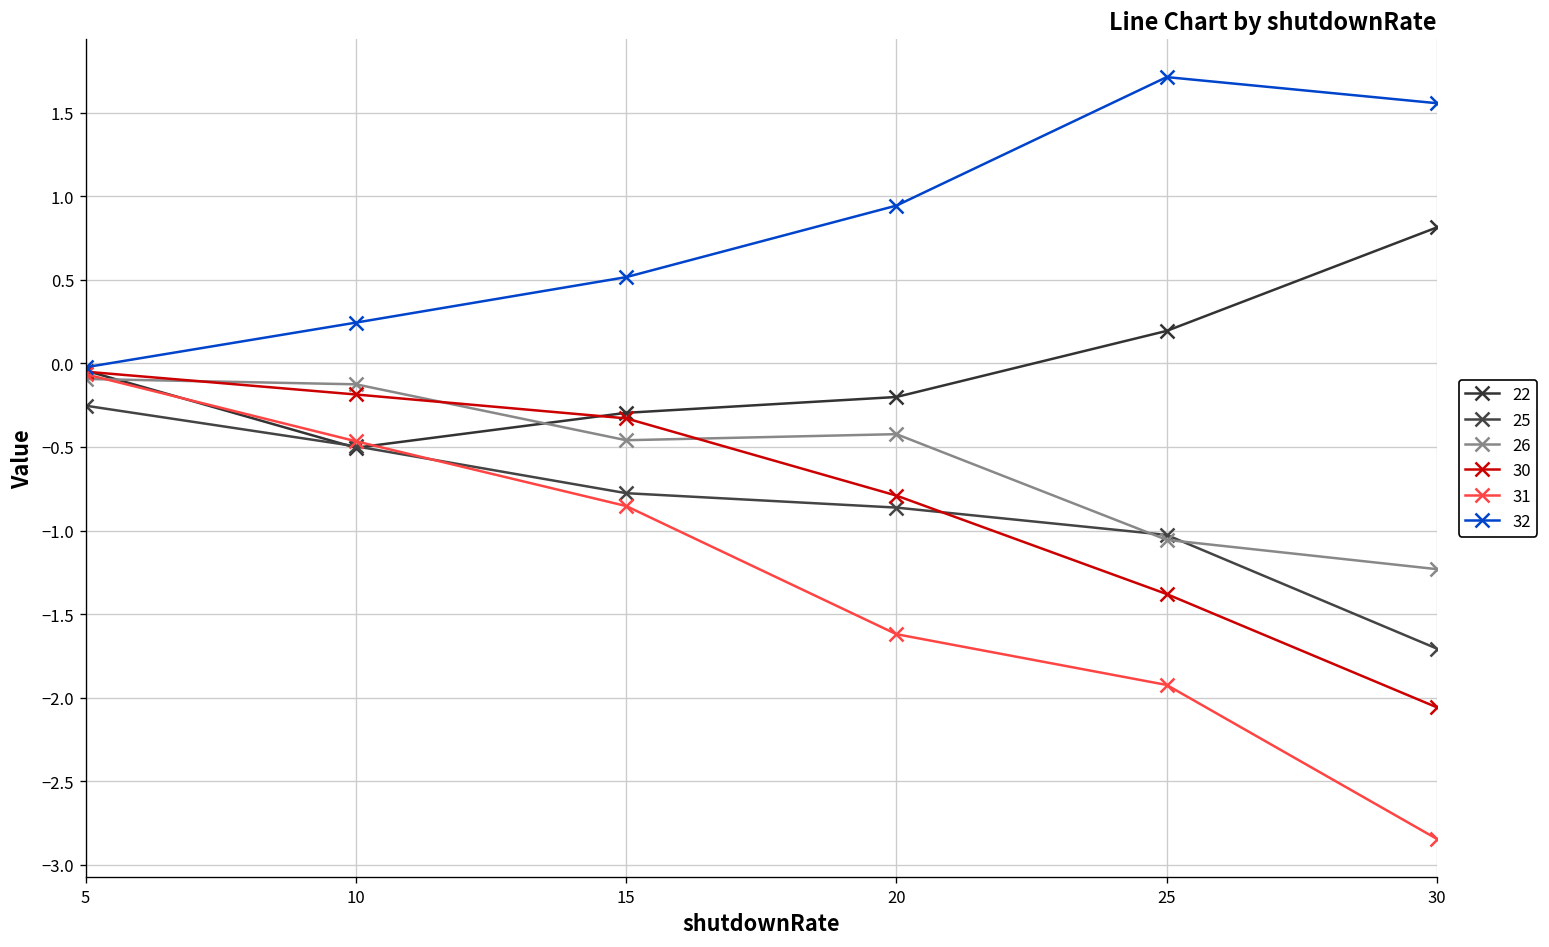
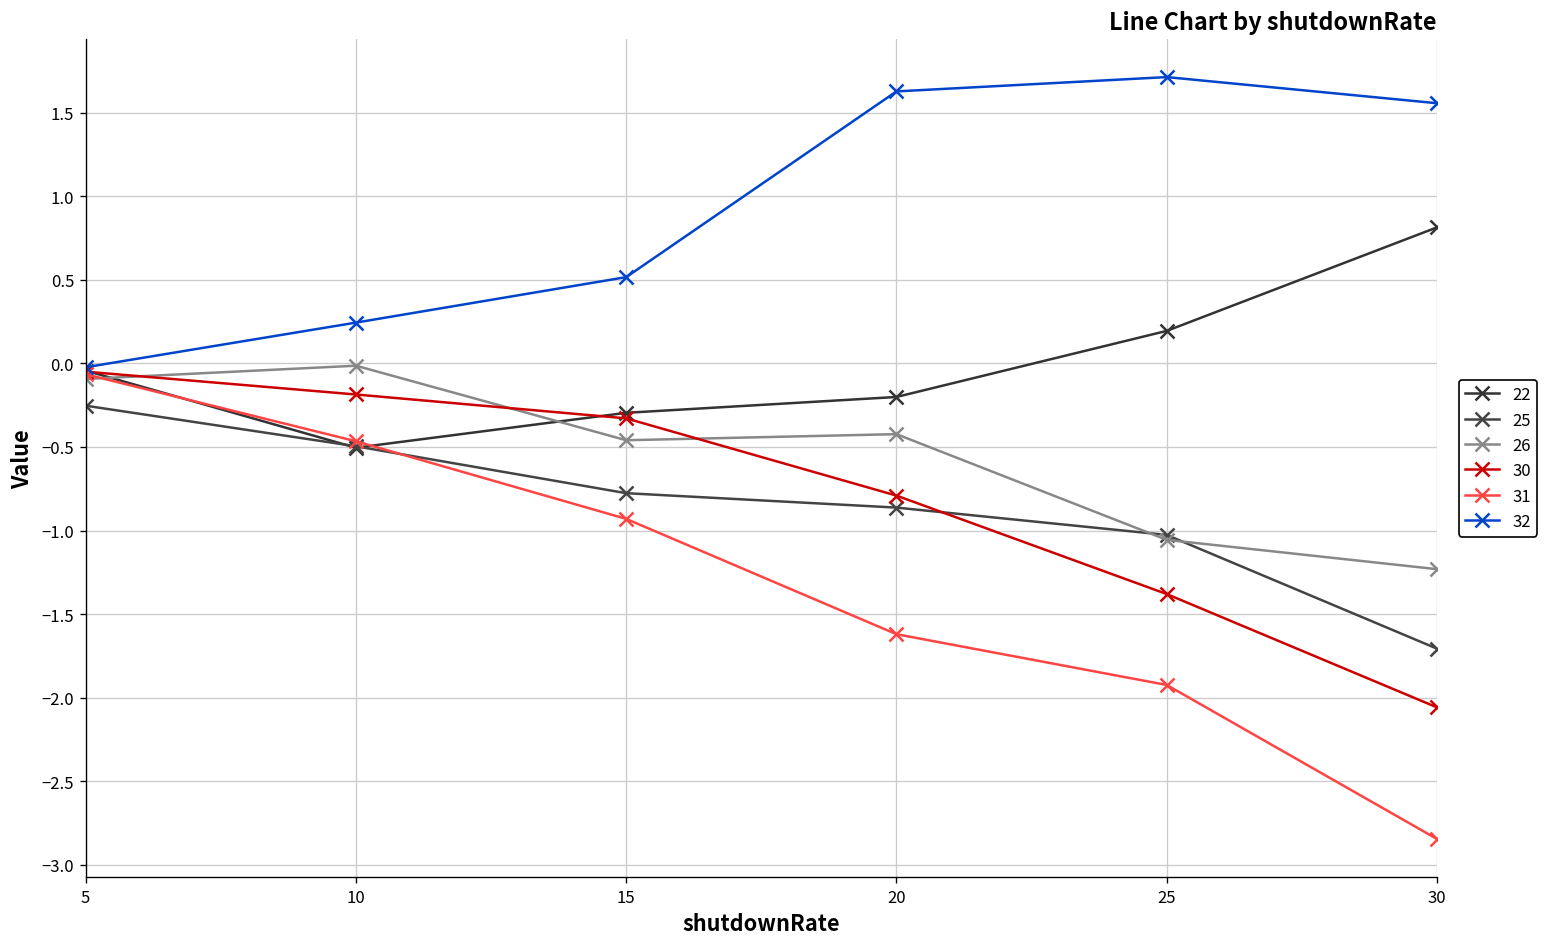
  {
    "26": {
      "5": -0.09,
-     "10": -0.13,
+     "10": -0.01,
      "15": -0.46,
      "20": -0.42,
      "25": -1.06,
      "30": -1.23
    },
    "30": {
      "10": -0.19,
      "15": -0.33,
      "20": -0.79,
      "25": -1.38,
      "30": -2.06
    },
    "31": {
      "10": -0.47,
-     "15": -0.85,
+     "15": -0.93,
      "20": -1.62,
      "25": -1.92,
      "30": -2.85
    },
    "32": {
      "5": -0.02,
      "10": 0.24,
      "15": 0.52,
-     "20": 0.94,
+     "20": 1.63,
      "25": 1.71,
      "30": 1.56
    }
  }
